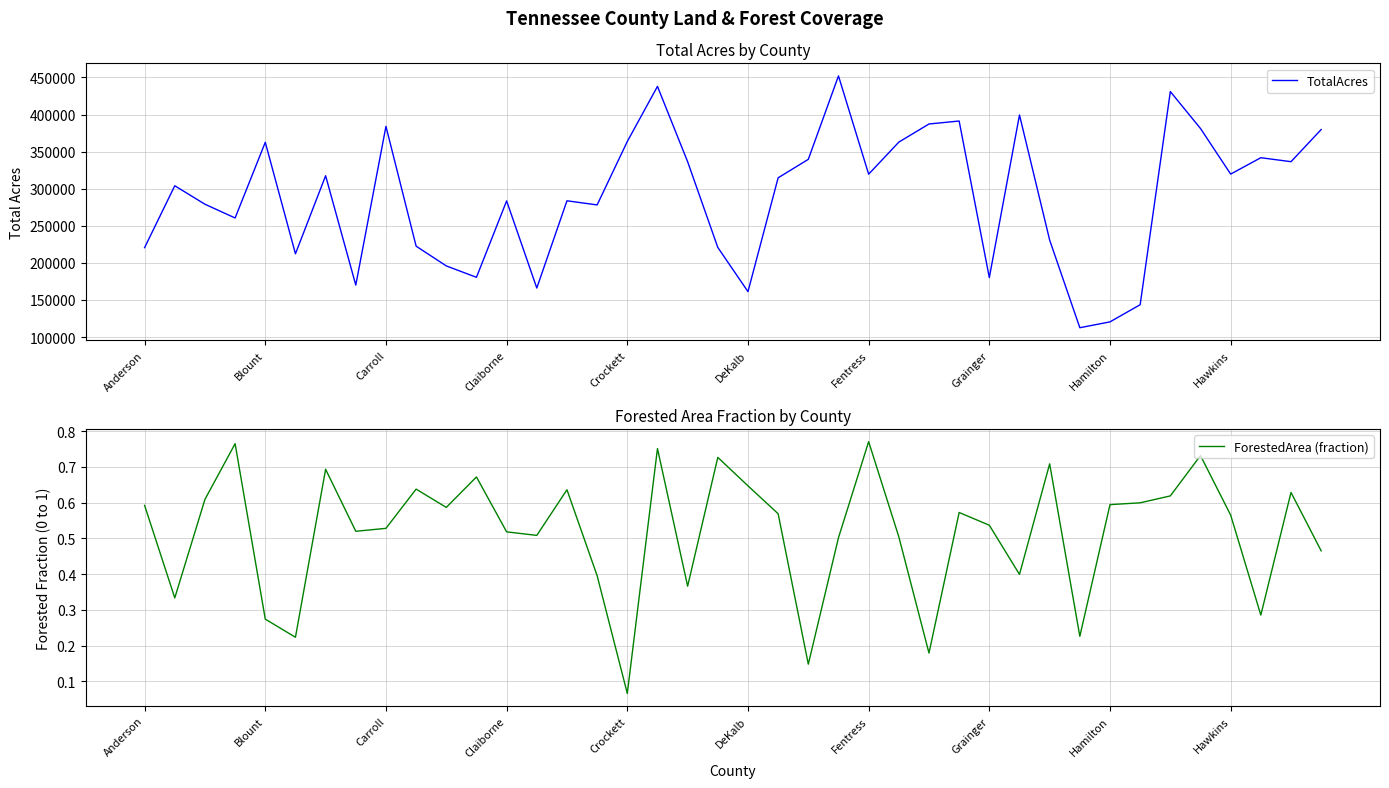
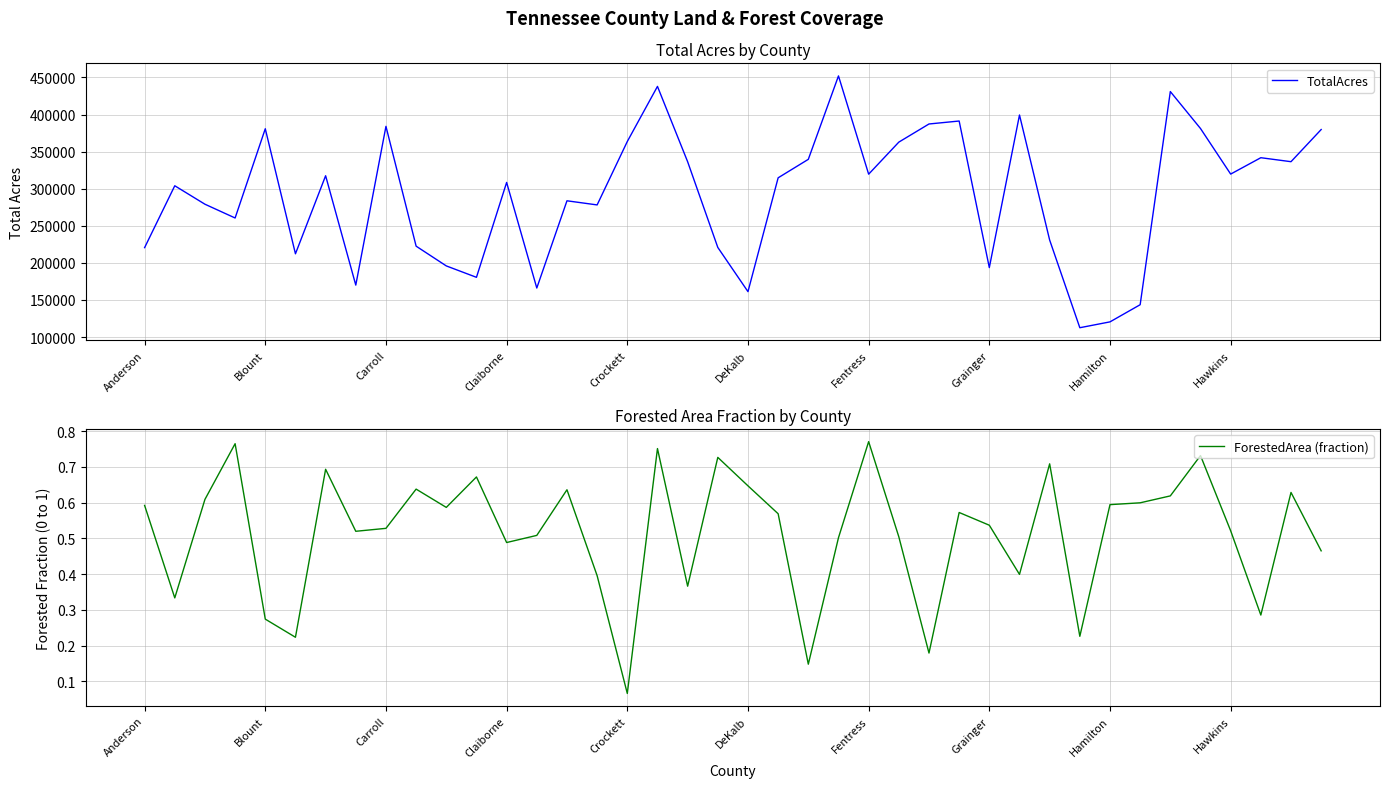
  {
    "Total Acres by County": {
      "Anderson": 220000,
-     "Blount": 360000,
+     "Blount": 380000,
      "Carroll": 380000,
-     "Claiborne": 280000,
+     "Claiborne": 310000,
      "Crockett": 360000,
      "DeKalb": 160000,
      "Fentress": 320000,
-     "Grainger": 180000,
+     "Grainger": 190000,
      "Hamilton": 120000,
      "Hawkins": 320000
    },
    "Forested Area Fraction by County": {
      "Anderson": 0.59,
      "Blount": 0.27,
      "Carroll": 0.53,
-     "Claiborne": 0.52,
+     "Claiborne": 0.49,
      "Crockett": 0.07,
      "DeKalb": 0.65,
      "Fentress": 0.77,
      "Grainger": 0.54,
      "Hamilton": 0.59,
-     "Hawkins": 0.57
+     "Hawkins": 0.52
    }
  }
